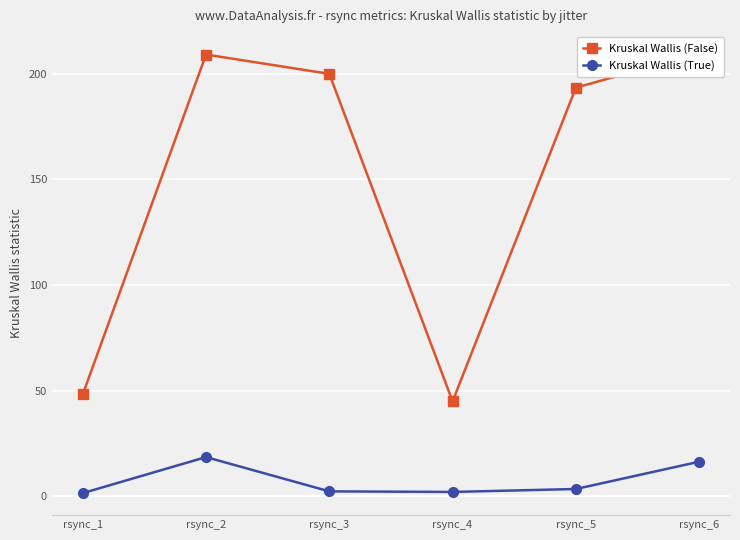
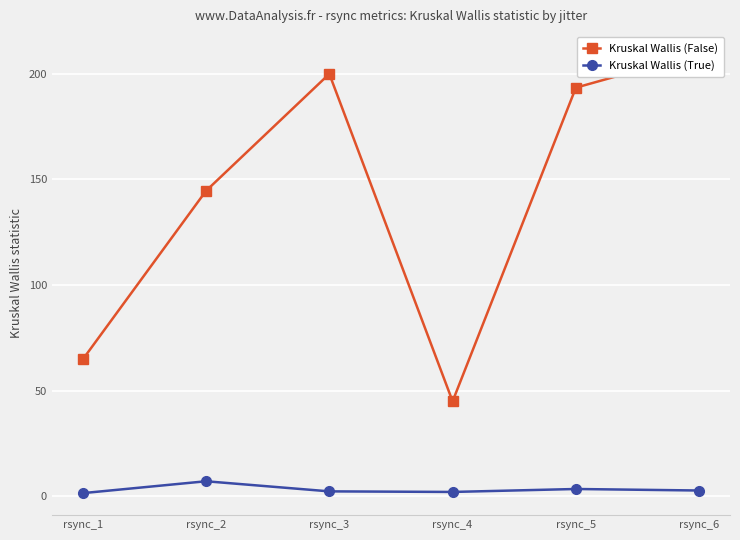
  {
    "Kruskal Wallis (False)": {
-     "rsync_1": 48,
-     "rsync_2": 209,
+     "rsync_1": 65,
+     "rsync_2": 145,
      "rsync_3": 200,
      "rsync_4": 45,
      "rsync_5": 193
    },
    "Kruskal Wallis (True)": {
      "rsync_1": 2,
-     "rsync_2": 19,
+     "rsync_2": 7,
      "rsync_3": 2,
      "rsync_4": 2,
      "rsync_5": 4,
-     "rsync_6": 16
+     "rsync_6": 3
    }
  }
